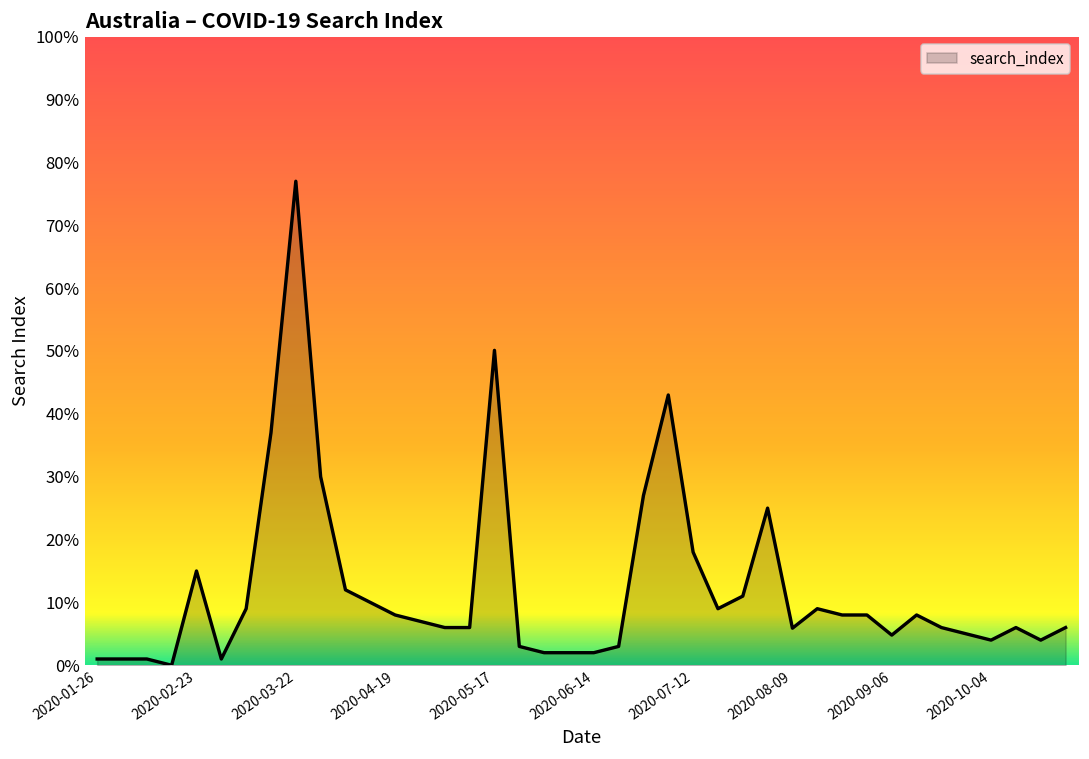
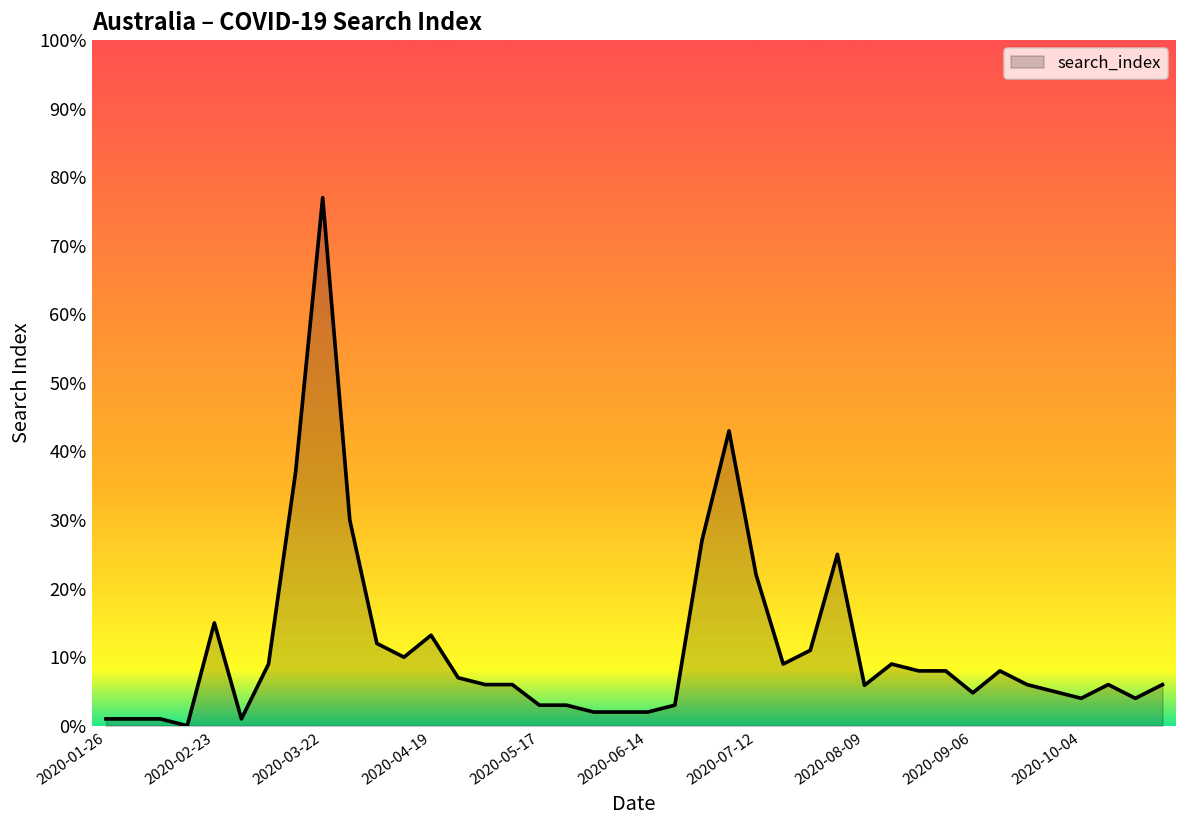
  {
    "2020-01-26": "1%",
    "2020-02-23": "15%",
    "2020-03-22": "77%",
-   "2020-04-19": "8%",
-   "2020-05-17": "50%",
+   "2020-04-19": "13%",
+   "2020-05-17": "3%",
    "2020-06-14": "2%",
-   "2020-07-12": "18%",
+   "2020-07-12": "22%",
    "2020-08-09": "6%",
    "2020-09-06": "5%",
    "2020-10-04": "4%"
  }
